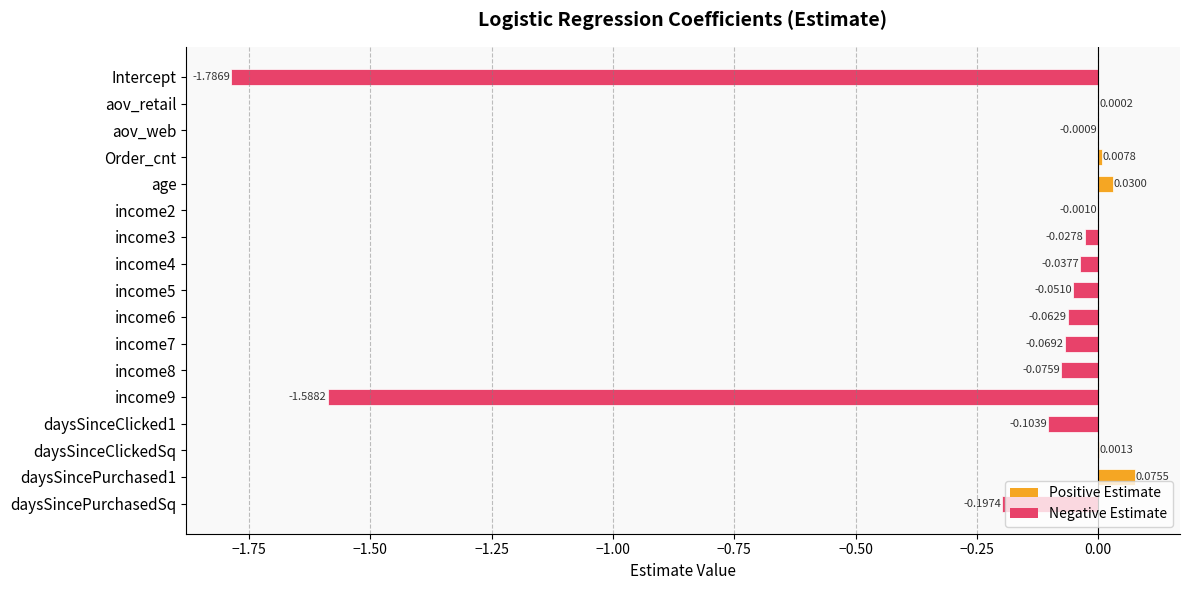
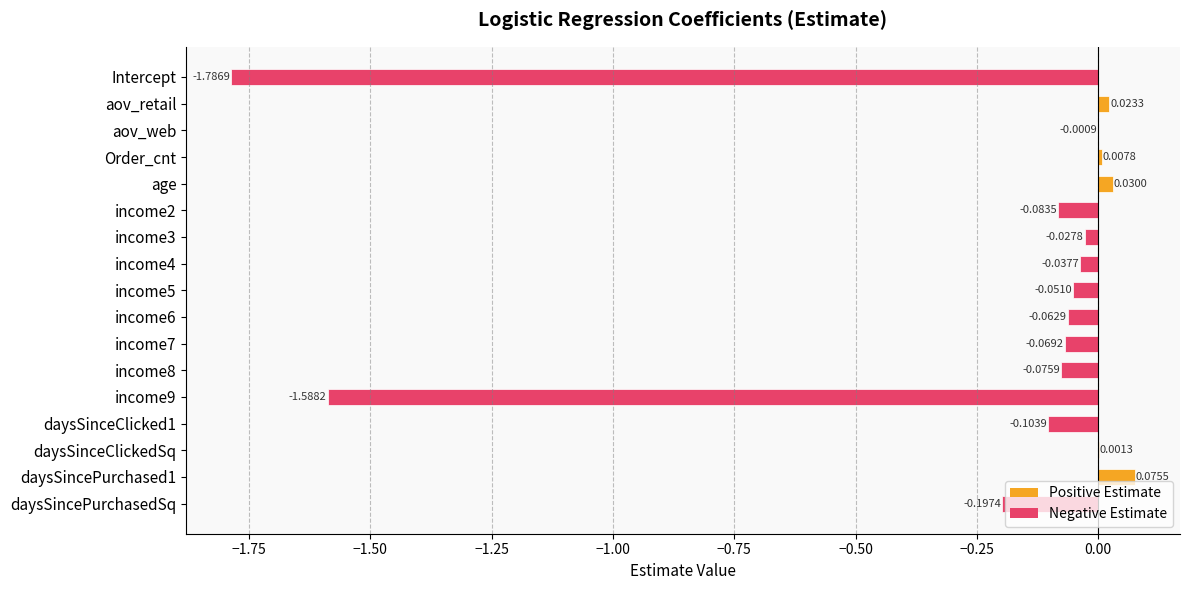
  {
    "Intercept": -1.7869,
-   "aov_retail": 0.0002,
+   "aov_retail": 0.0233,
    "aov_web": -0.0009,
    "Order_cnt": 0.0078,
    "age": 0.0300,
-   "income2": -0.0010,
+   "income2": -0.0835,
    "income3": -0.0278,
    "income4": -0.0377,
    "income5": -0.0510,
    "income6": -0.0629,
    "income7": -0.0692,
    "income8": -0.0759,
    "income9": -1.5882,
    "daysSinceClicked1": -0.1039,
    "daysSinceClickedSq": 0.0013,
    "daysSincePurchasedSq": -0.1974
  }
